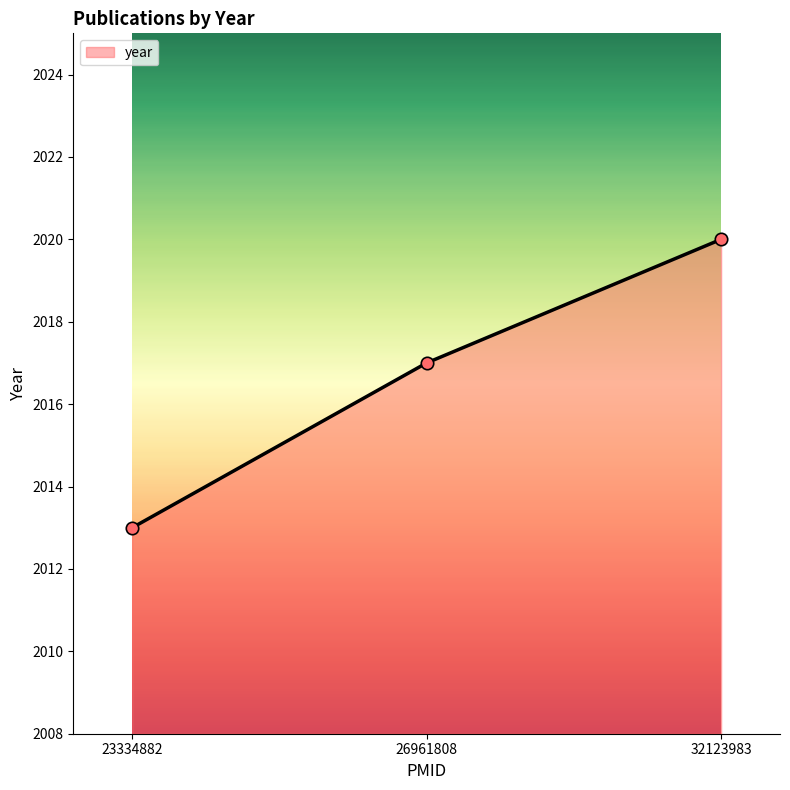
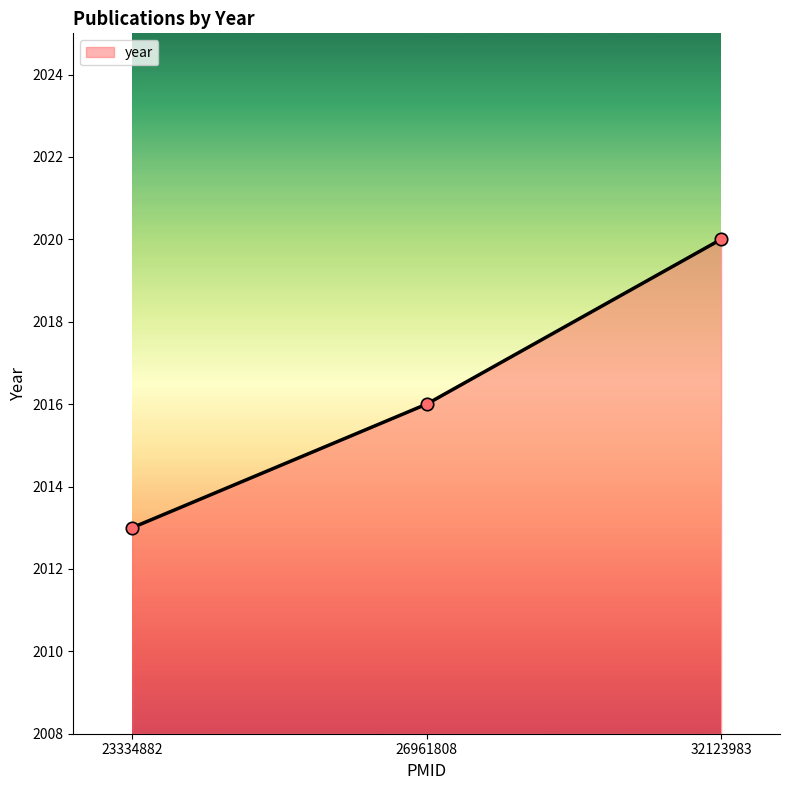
  {
    "23334882": 2013,
-   "26961808": 2017,
+   "26961808": 2016,
    "32123983": 2020
  }
